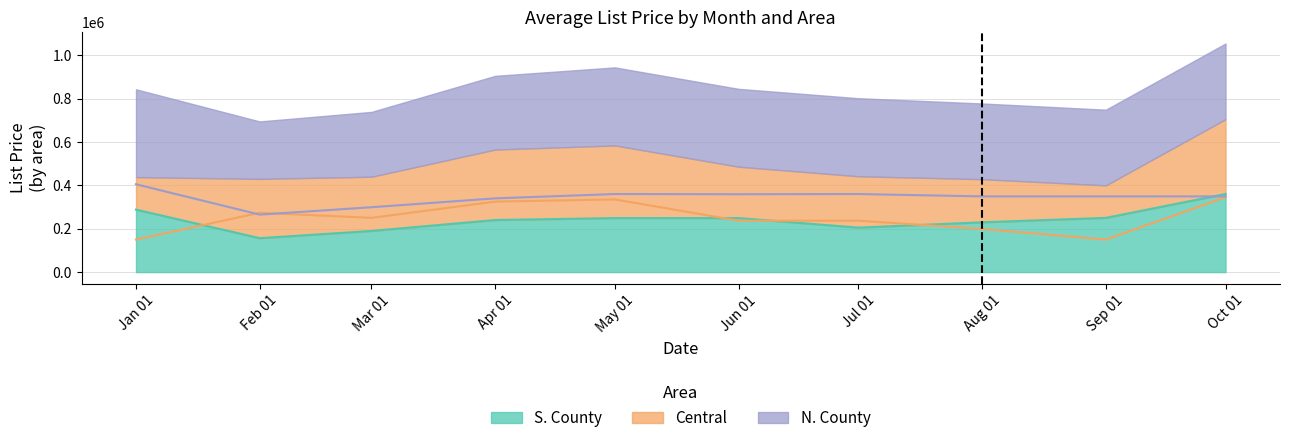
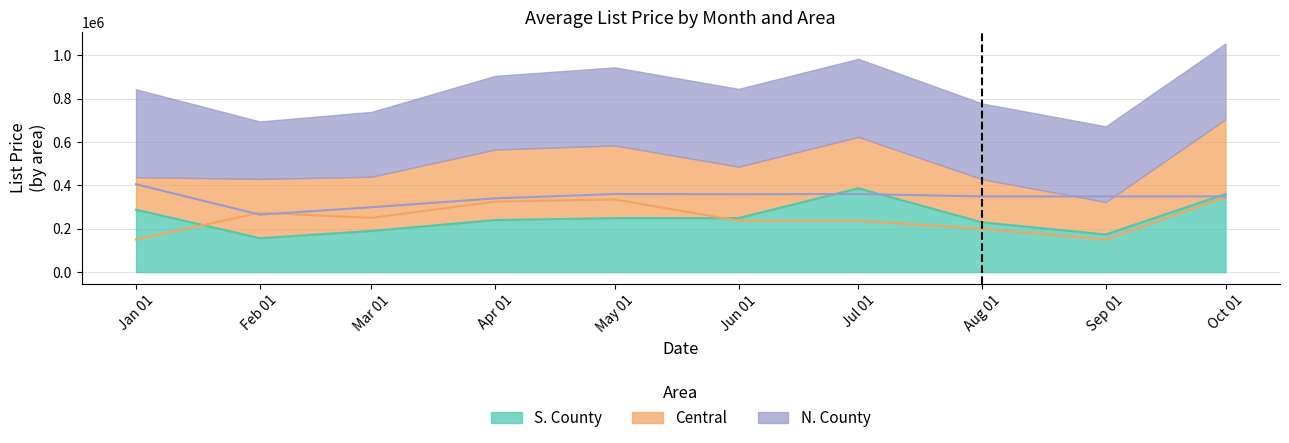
  {
    "S. County": {
      "Jan 01": 290000,
      "Feb 01": 160000,
      "Mar 01": 190000,
      "Apr 01": 240000,
      "May 01": 250000,
      "Jun 01": 250000,
-     "Jul 01": 210000,
+     "Jul 01": 390000,
      "Aug 01": 230000,
-     "Sep 01": 250000
+     "Sep 01": 170000
    }
  }
